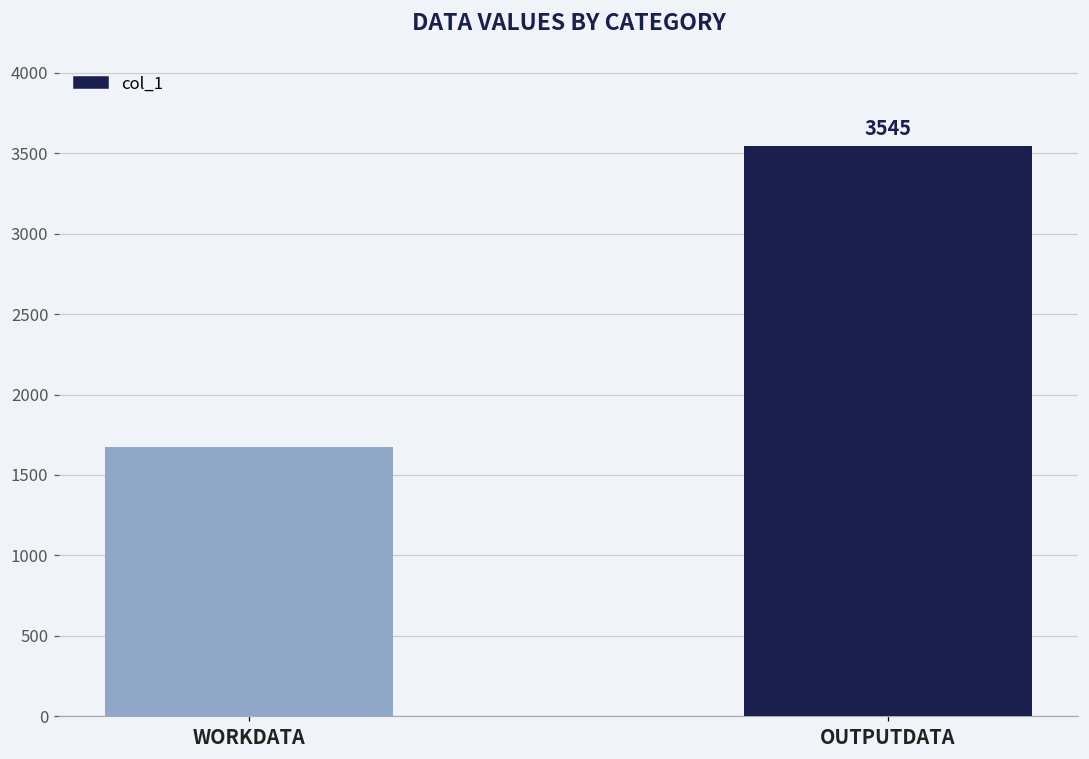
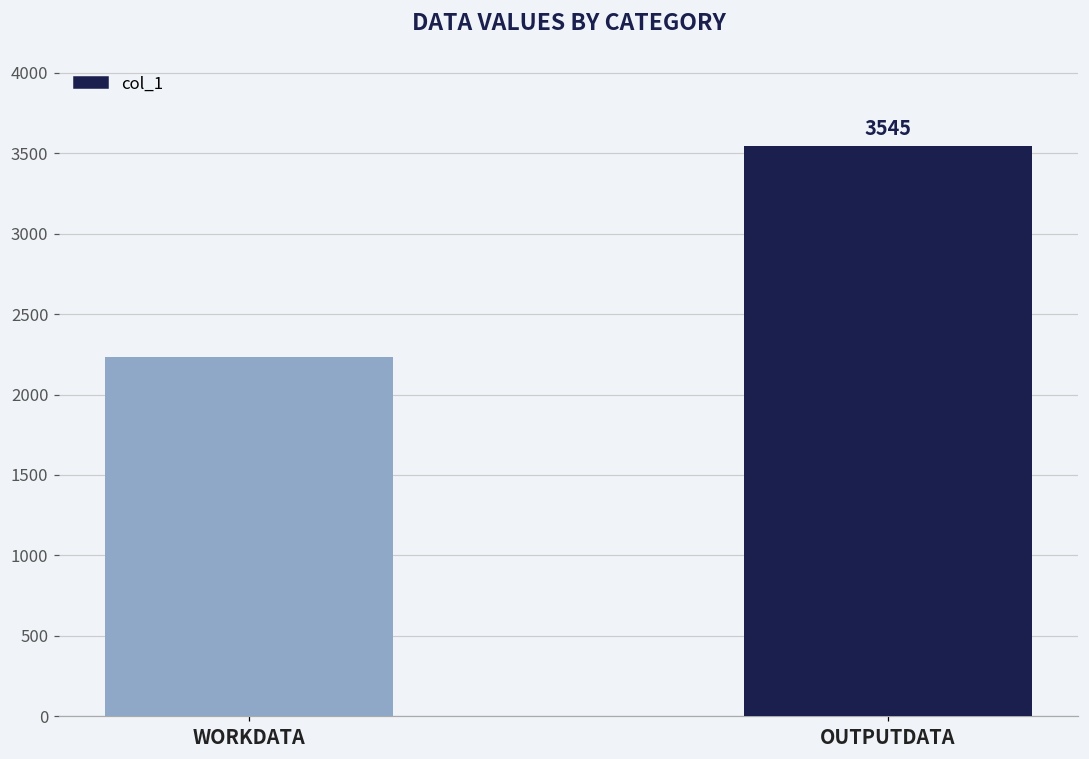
  {
-   "WORKDATA": 1670
+   "WORKDATA": 2230
  }
